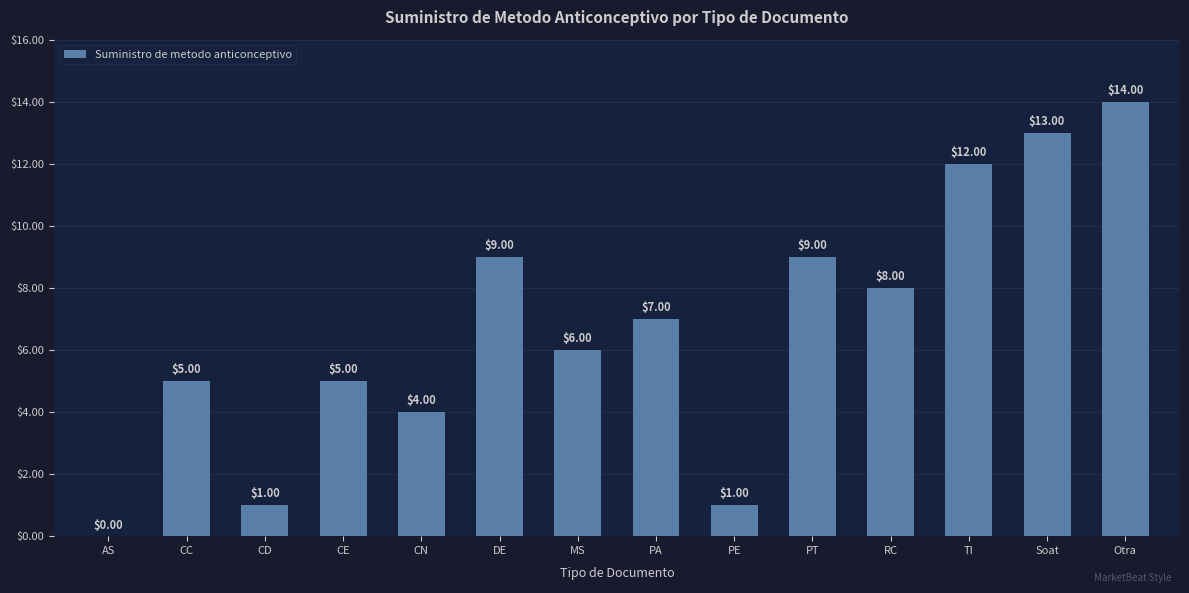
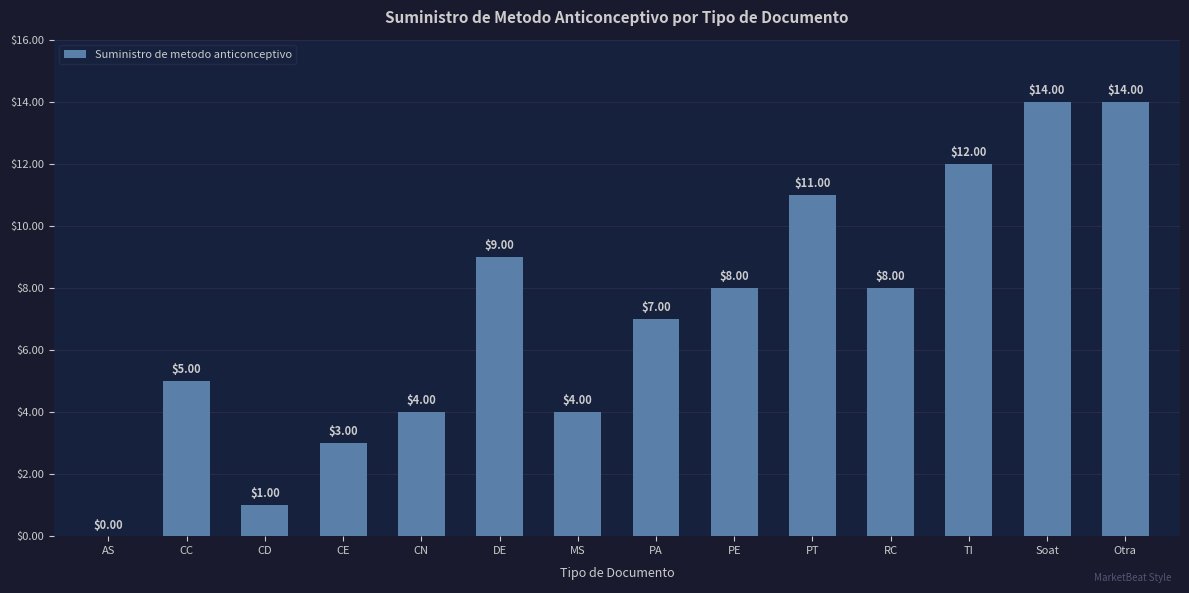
  {
    "AS": "$0.00",
    "CC": "$5.00",
    "CD": "$1.00",
-   "CE": "$5.00",
+   "CE": "$3.00",
    "CN": "$4.00",
    "DE": "$9.00",
-   "MS": "$6.00",
+   "MS": "$4.00",
    "PA": "$7.00",
-   "PE": "$1.00",
-   "PT": "$9.00",
+   "PE": "$8.00",
+   "PT": "$11.00",
    "RC": "$8.00",
    "TI": "$12.00",
-   "Soat": "$13.00",
+   "Soat": "$14.00",
    "Otra": "$14.00"
  }
